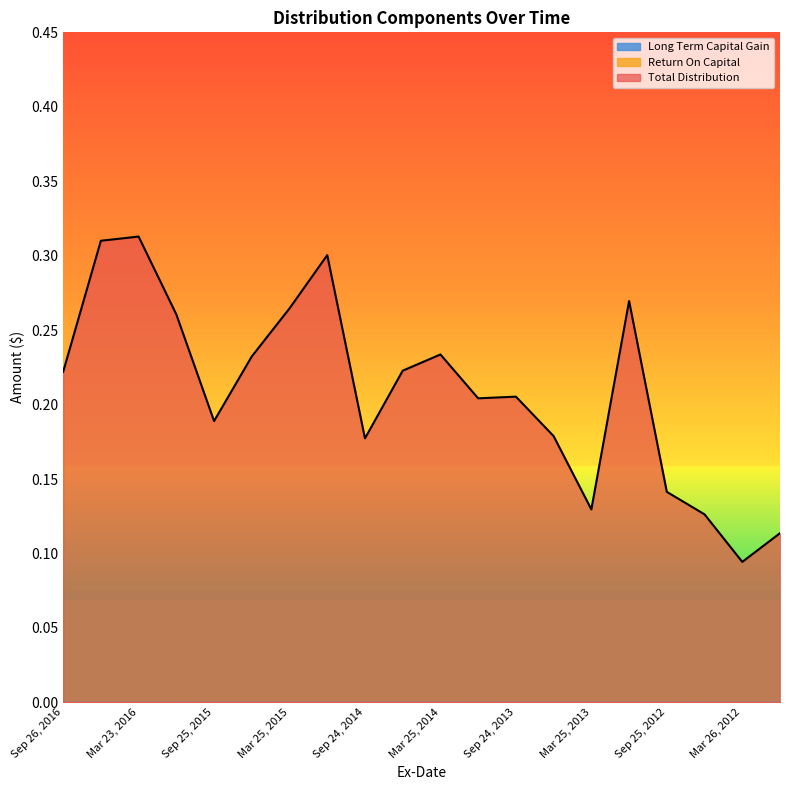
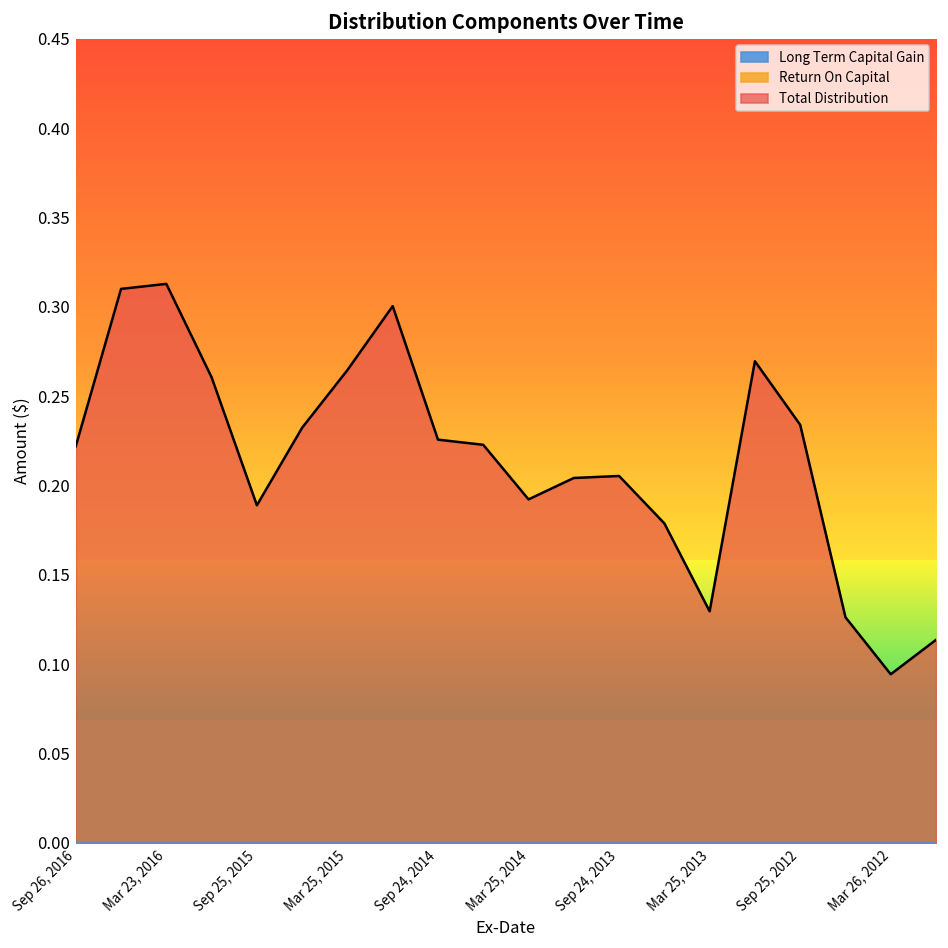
  {
    "Return On Capital": {
      "Sep 26, 2016": 0.000,
      "Mar 23, 2016": 0.000,
      "Sep 25, 2015": 0.000,
      "Mar 25, 2015": 0.000,
      "Sep 24, 2014": 0.000,
      "Mar 25, 2014": 0.000,
      "Sep 24, 2013": 0.000,
      "Mar 25, 2013": 0.000,
      "Sep 25, 2012": 0.000,
      "Mar 26, 2012": 0.000
    },
    "Total Distribution": {
      "Sep 26, 2016": 0.222,
      "Mar 23, 2016": 0.313,
      "Sep 25, 2015": 0.189,
      "Mar 25, 2015": 0.265,
-     "Sep 24, 2014": 0.177,
-     "Mar 25, 2014": 0.234,
+     "Sep 24, 2014": 0.226,
+     "Mar 25, 2014": 0.192,
      "Sep 24, 2013": 0.205,
      "Mar 25, 2013": 0.130,
-     "Sep 25, 2012": 0.141,
+     "Sep 25, 2012": 0.234,
      "Mar 26, 2012": 0.094
    }
  }
